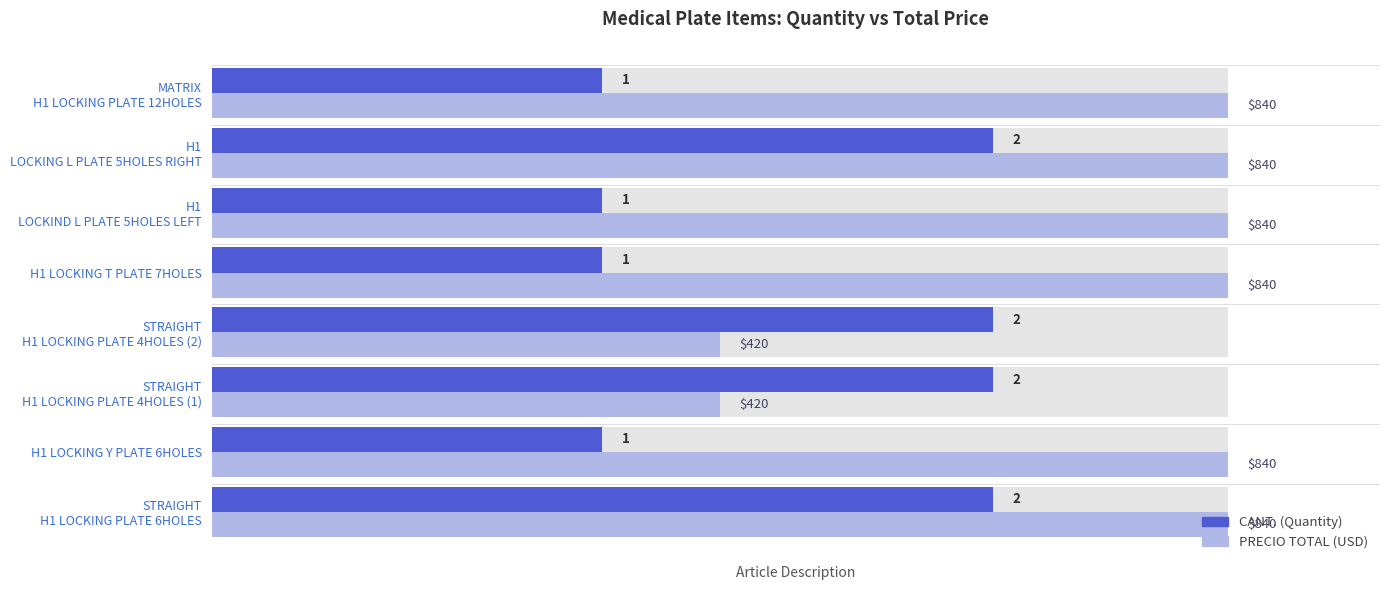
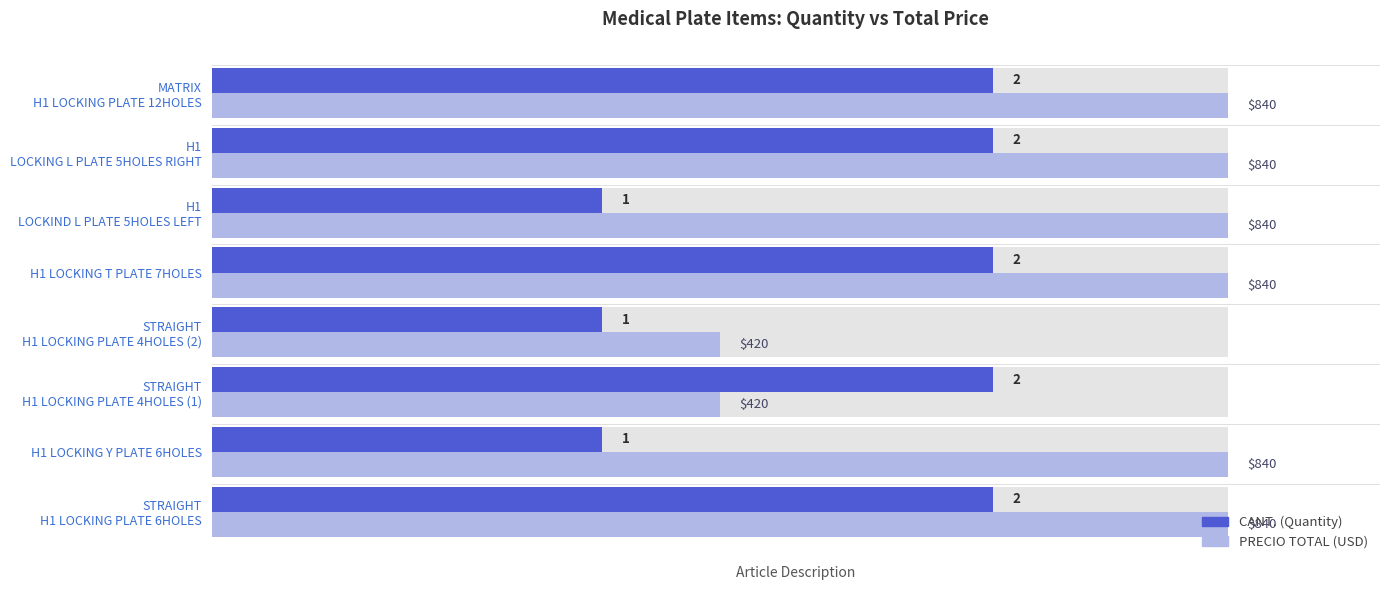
  {
    "CANT. (Quantity)": {
-     "MATRIX H1 LOCKING PLATE 12HOLES": 1,
-     "H1 LOCKING T PLATE 7HOLES": 1,
-     "STRAIGHT H1 LOCKING PLATE 4HOLES (2)": 2
+     "MATRIX H1 LOCKING PLATE 12HOLES": 2,
+     "H1 LOCKING T PLATE 7HOLES": 2,
+     "STRAIGHT H1 LOCKING PLATE 4HOLES (2)": 1
    }
  }
